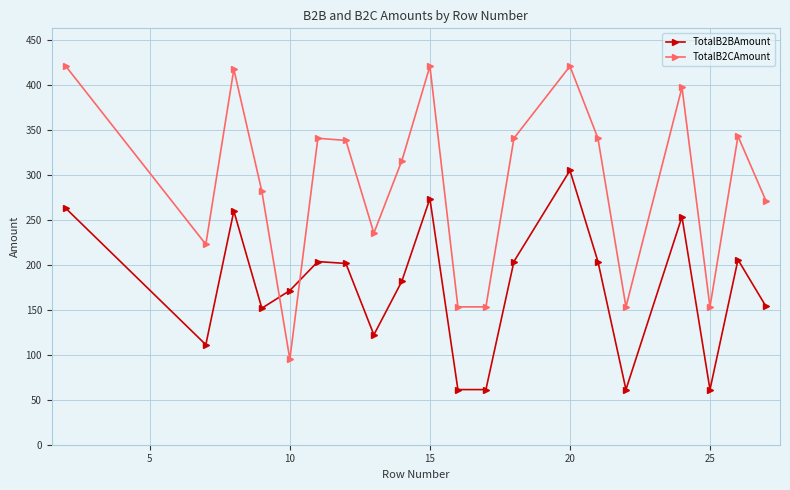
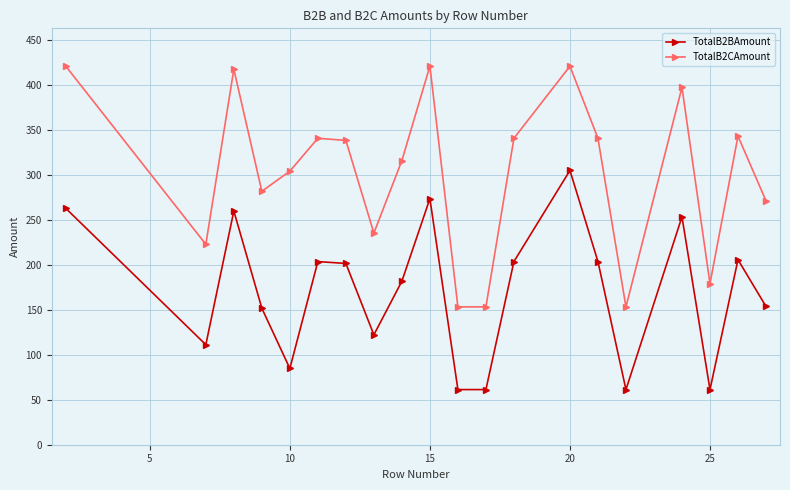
  {
    "TotalB2BAmount": {
-     "10": 170,
+     "10": 80,
      "15": 270,
      "20": 310,
      "25": 60
    },
    "TotalB2CAmount": {
-     "10": 100,
+     "10": 300,
      "15": 420,
      "20": 420,
-     "25": 150
+     "25": 180
    }
  }
